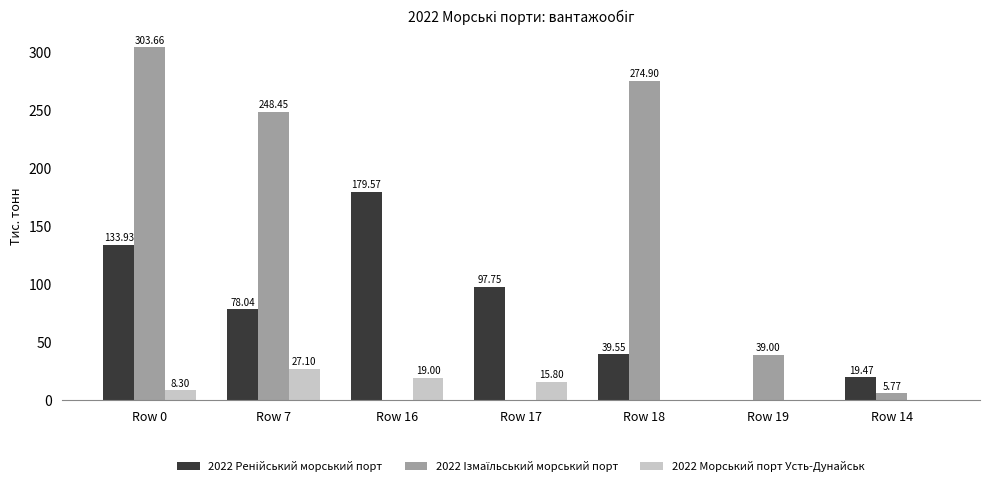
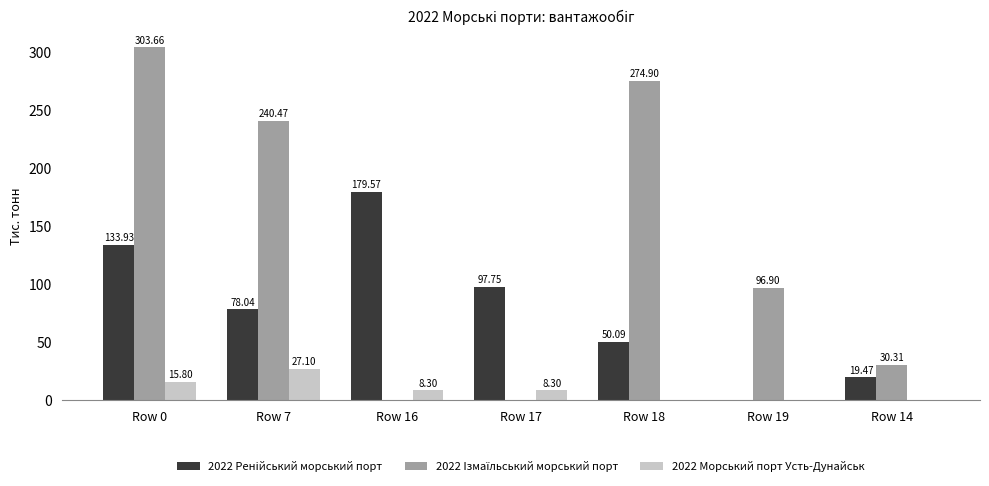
  {
    "2022 Ренійський морський порт": {
      "Row 0": 133.93,
      "Row 7": 78.04,
      "Row 16": 179.57,
      "Row 17": 97.75,
-     "Row 18": 39.55,
+     "Row 18": 50.09,
      "Row 14": 19.47
    },
    "2022 Ізмаїльський морський порт": {
      "Row 0": 303.66,
-     "Row 7": 248.45,
+     "Row 7": 240.47,
      "Row 18": 274.90,
-     "Row 19": 39.00,
-     "Row 14": 5.77
+     "Row 19": 96.90,
+     "Row 14": 30.31
    },
    "2022 Морський порт Усть-Дунайськ": {
-     "Row 0": 8.30,
+     "Row 0": 15.80,
      "Row 7": 27.10,
-     "Row 16": 19.00,
-     "Row 17": 15.80
+     "Row 16": 8.30,
+     "Row 17": 8.30
    }
  }
